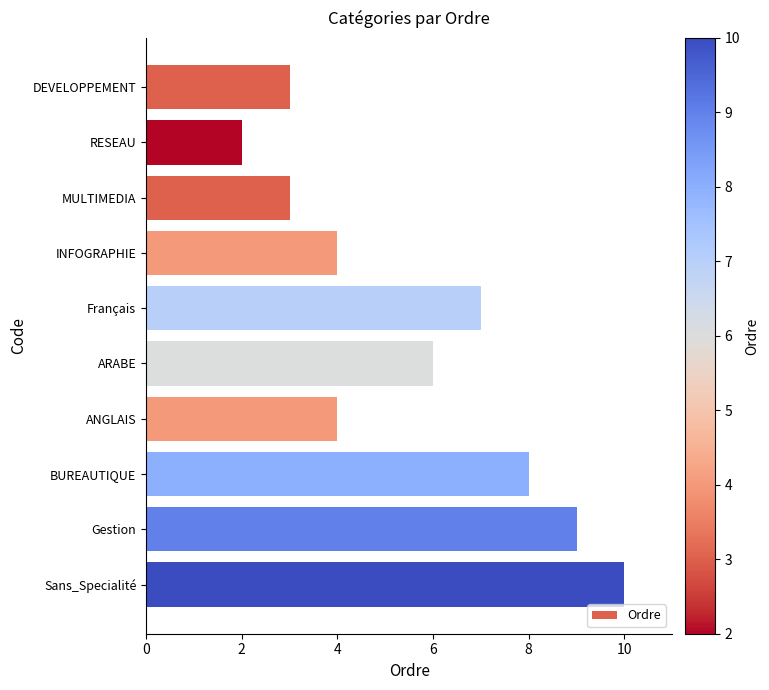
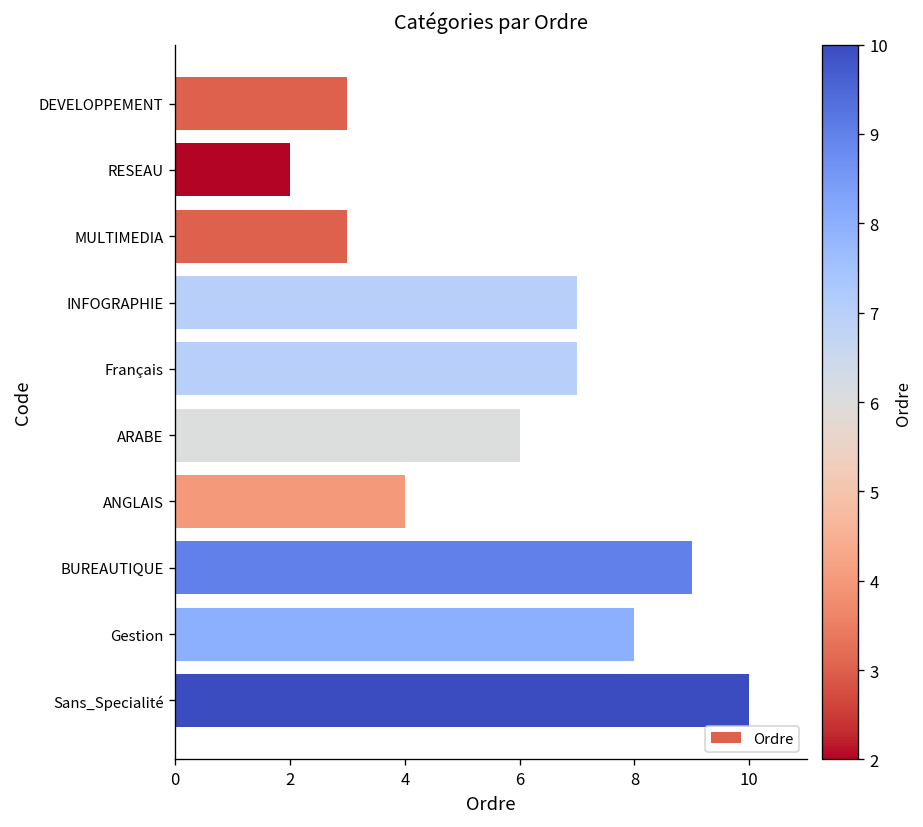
  {
    "DEVELOPPEMENT": 3,
    "RESEAU": 2,
    "MULTIMEDIA": 3,
-   "INFOGRAPHIE": 4,
+   "INFOGRAPHIE": 7,
    "Français": 7,
    "ARABE": 6,
    "ANGLAIS": 4,
-   "BUREAUTIQUE": 8,
-   "Gestion": 9,
+   "BUREAUTIQUE": 9,
+   "Gestion": 8,
    "Sans_Specialité": 10
  }
